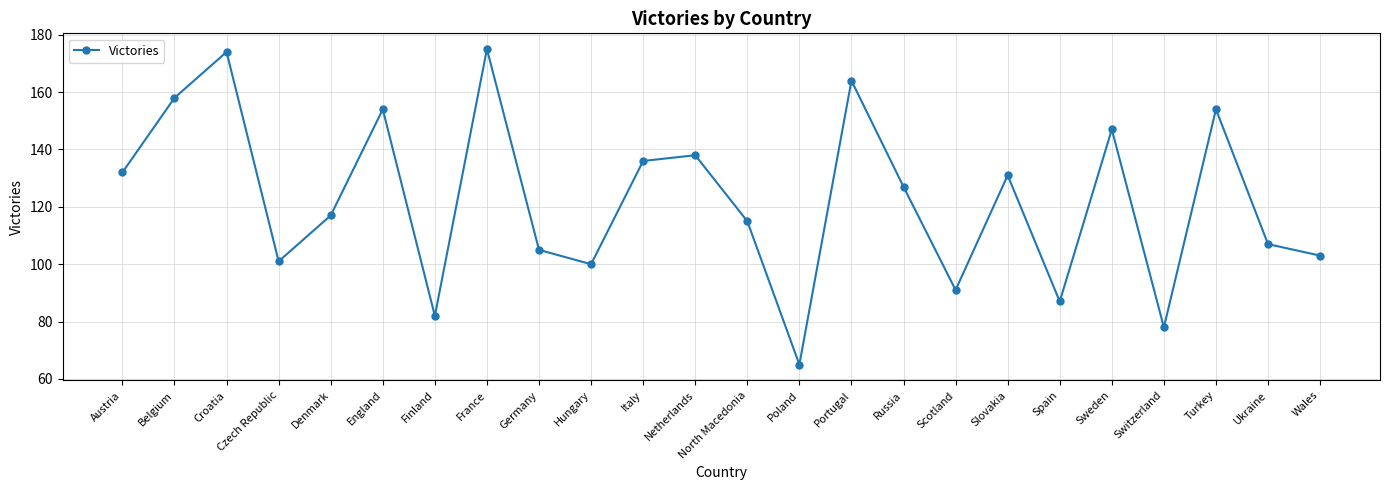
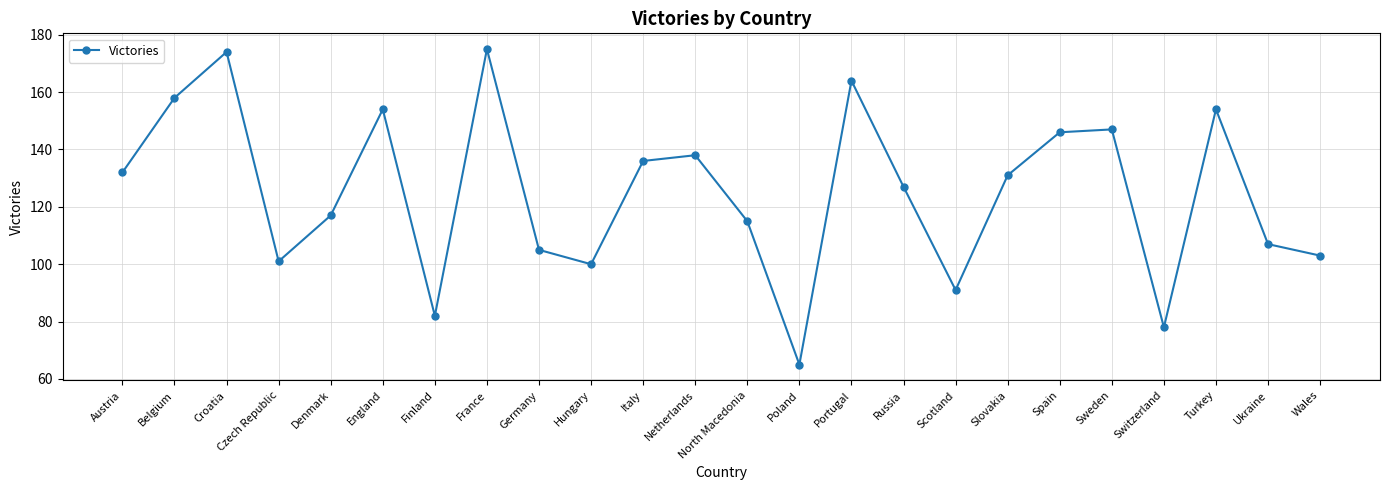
  {
    "Austria": 132,
    "Belgium": 158,
    "Croatia": 174,
    "Czech Republic": 101,
    "Denmark": 117,
    "England": 154,
    "Finland": 82,
    "France": 175,
    "Germany": 105,
    "Hungary": 100,
    "Italy": 136,
    "Netherlands": 138,
    "North Macedonia": 115,
    "Poland": 65,
    "Portugal": 164,
    "Russia": 127,
    "Scotland": 91,
    "Slovakia": 131,
-   "Spain": 87,
+   "Spain": 146,
    "Sweden": 147,
    "Switzerland": 78,
    "Turkey": 154,
    "Ukraine": 107,
    "Wales": 103
  }
